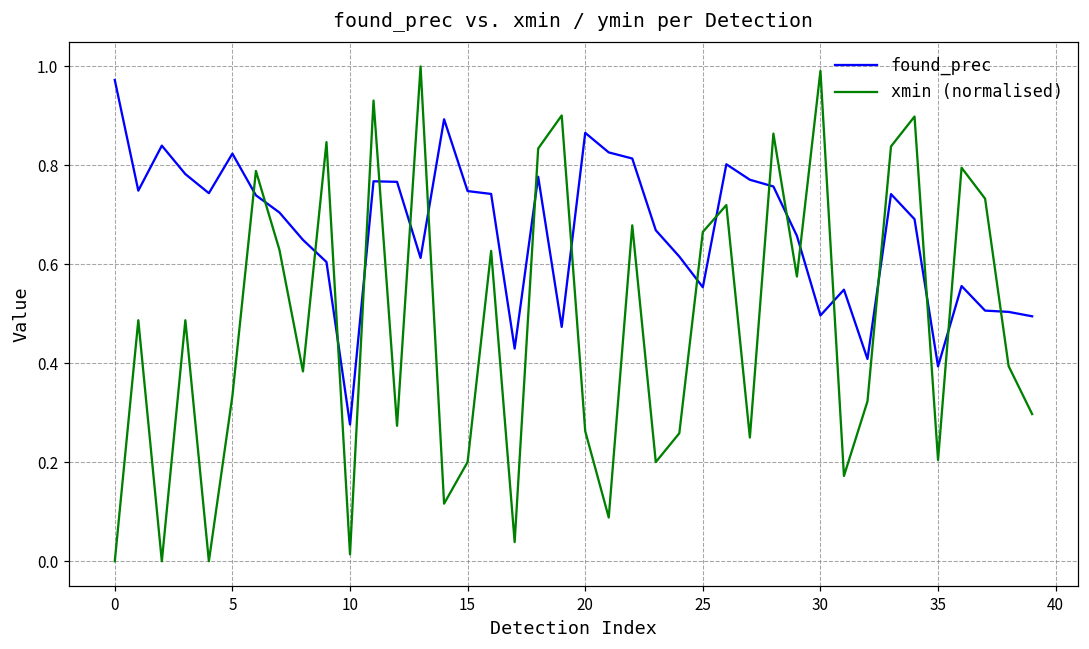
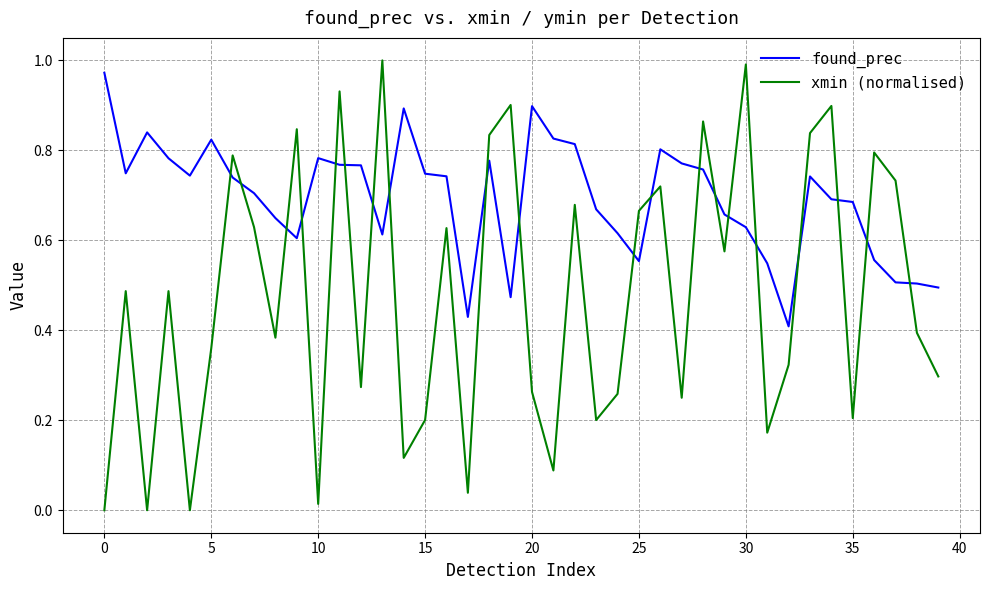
  {
    "found_prec": {
      "0": 0.97,
      "5": 0.82,
-     "10": 0.28,
+     "10": 0.78,
      "15": 0.75,
-     "20": 0.87,
+     "20": 0.90,
      "25": 0.55,
-     "30": 0.50,
-     "35": 0.39
+     "30": 0.63,
+     "35": 0.69
    },
    "xmin (normalised)": {
      "0": 0.00,
-     "5": 0.33,
+     "5": 0.36,
      "10": 0.01,
      "15": 0.20,
      "20": 0.26,
      "25": 0.67,
      "30": 0.99,
      "35": 0.20
    }
  }
